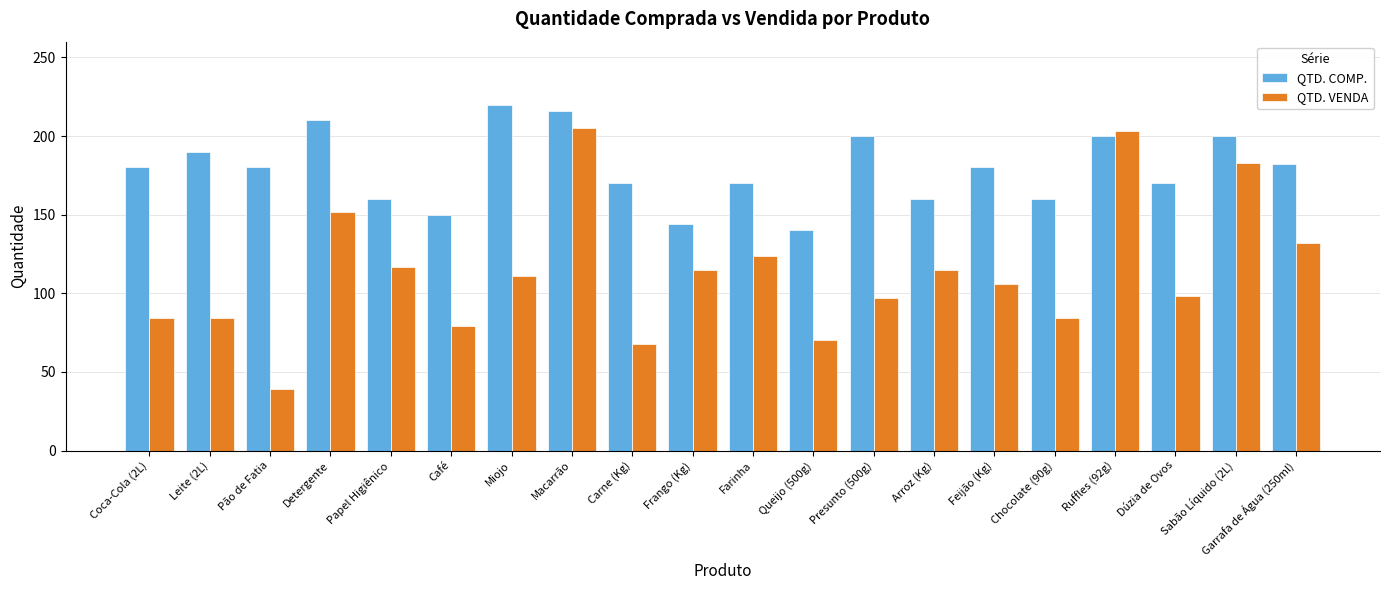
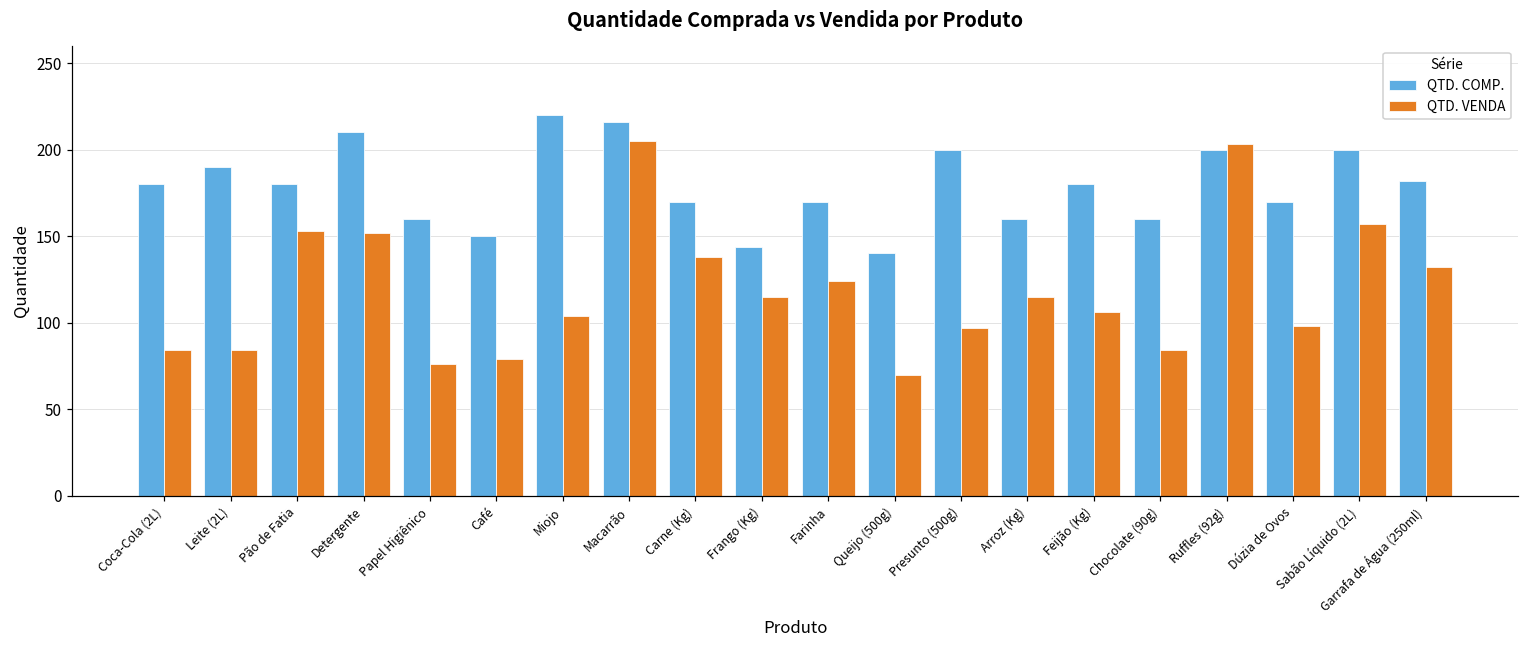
  {
    "QTD. COMP.": {
      "Coca-Cola (2L)": 180,
      "Leite (2L)": 190,
      "Pão de Fatia": 180,
      "Detergente": 210,
      "Papel Higiênico": 160,
      "Café": 150,
      "Miojo": 220,
      "Macarrão": 216,
      "Carne (Kg)": 170,
      "Frango (Kg)": 144,
      "Farinha": 170,
      "Queijo (500g)": 140,
      "Presunto (500g)": 200,
      "Arroz (Kg)": 160,
      "Feijão (Kg)": 180,
      "Chocolate (90g)": 160,
      "Ruffles (92g)": 200,
      "Dúzia de Ovos": 170,
      "Sabão Líquido (2L)": 200,
      "Garrafa de Água (250ml)": 182
    },
    "QTD. VENDA": {
      "Coca-Cola (2L)": 84,
      "Leite (2L)": 84,
-     "Pão de Fatia": 39,
+     "Pão de Fatia": 153,
      "Detergente": 152,
-     "Papel Higiênico": 117,
+     "Papel Higiênico": 76,
      "Café": 79,
-     "Miojo": 111,
+     "Miojo": 104,
      "Macarrão": 205,
-     "Carne (Kg)": 68,
+     "Carne (Kg)": 138,
      "Frango (Kg)": 115,
      "Farinha": 124,
      "Queijo (500g)": 70,
      "Presunto (500g)": 97,
      "Arroz (Kg)": 115,
      "Feijão (Kg)": 106,
      "Chocolate (90g)": 84,
      "Ruffles (92g)": 203,
      "Dúzia de Ovos": 98,
-     "Sabão Líquido (2L)": 183,
+     "Sabão Líquido (2L)": 157,
      "Garrafa de Água (250ml)": 132
    }
  }
